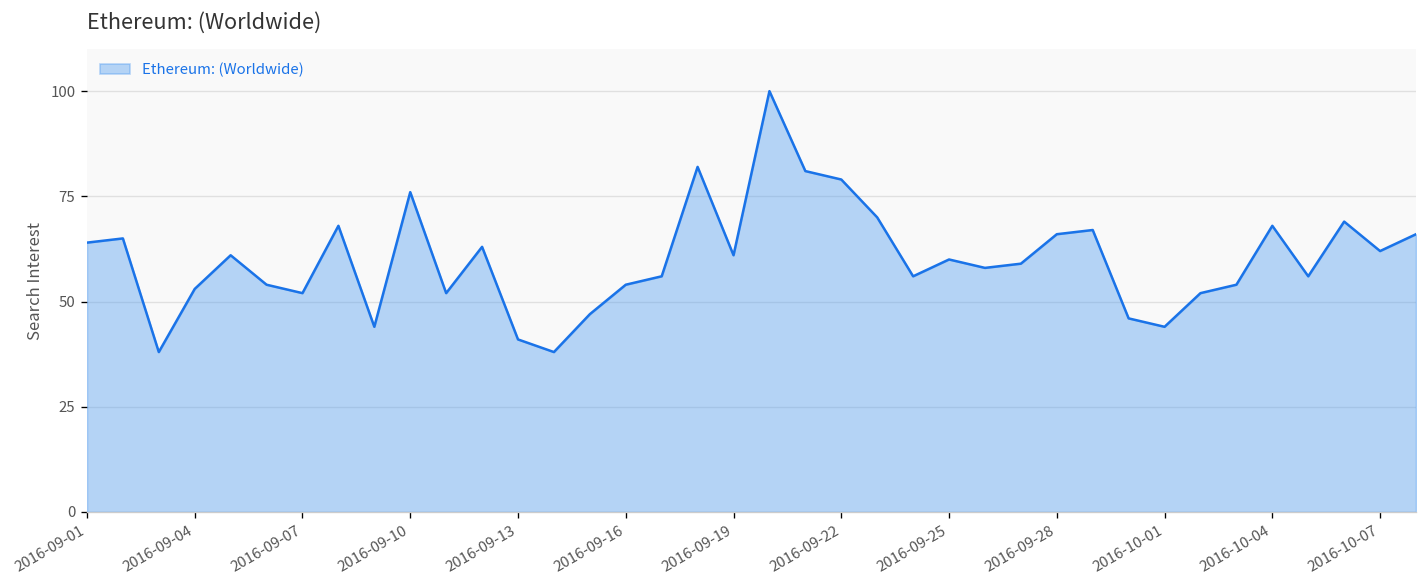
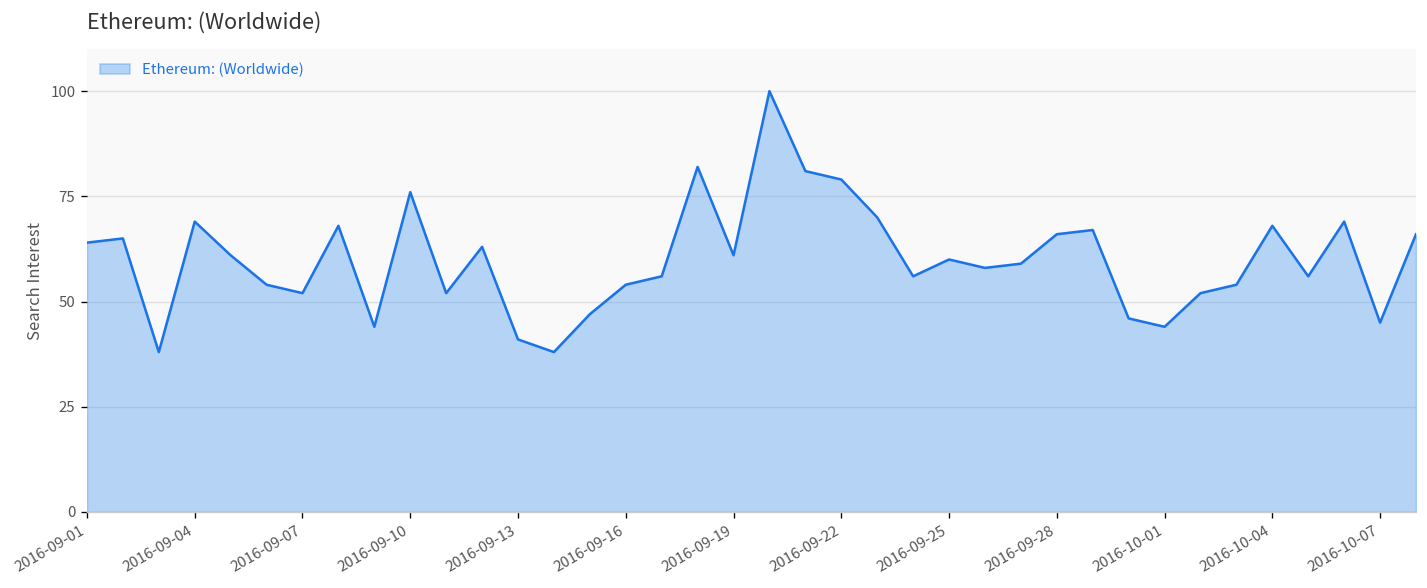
  {
    "2016-09-01": 64,
-   "2016-09-04": 53,
+   "2016-09-04": 69,
    "2016-09-07": 52,
    "2016-09-10": 76,
    "2016-09-13": 41,
    "2016-09-16": 54,
    "2016-09-19": 61,
    "2016-09-22": 79,
    "2016-09-25": 60,
    "2016-09-28": 66,
    "2016-10-01": 44,
    "2016-10-04": 68,
-   "2016-10-07": 62
+   "2016-10-07": 45
  }
